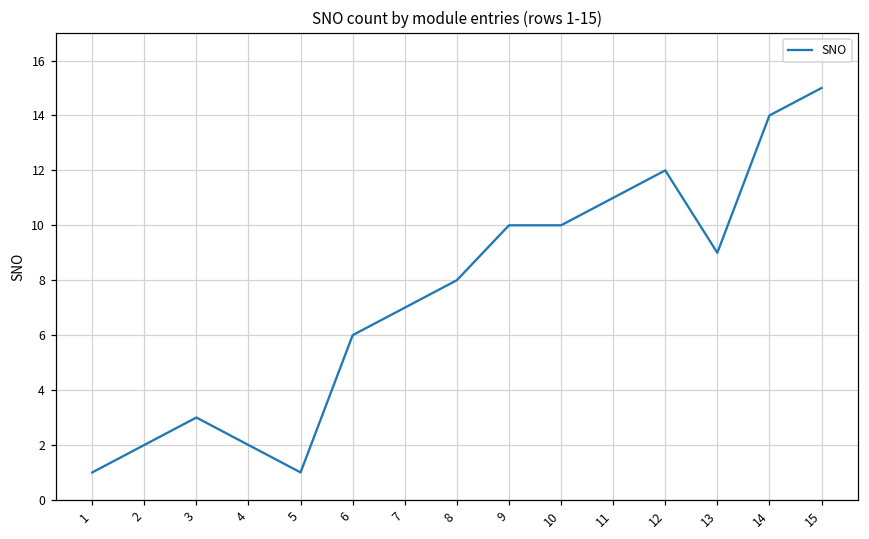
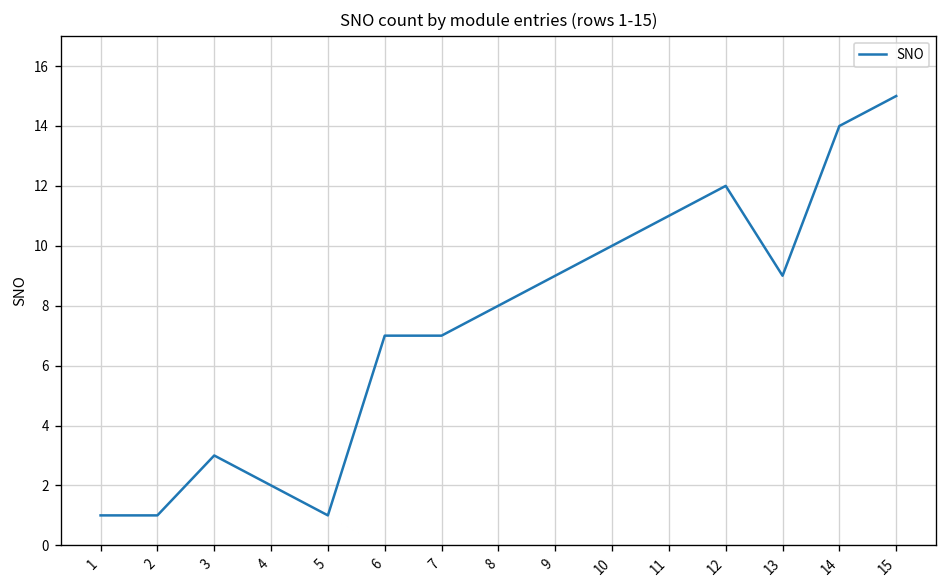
  {
    "1": 1,
-   "2": 2,
+   "2": 1,
    "3": 3,
    "4": 2,
    "5": 1,
-   "6": 6,
+   "6": 7,
    "7": 7,
    "8": 8,
-   "9": 10,
+   "9": 9,
    "10": 10,
    "11": 11,
    "12": 12,
    "13": 9,
    "14": 14,
    "15": 15
  }
